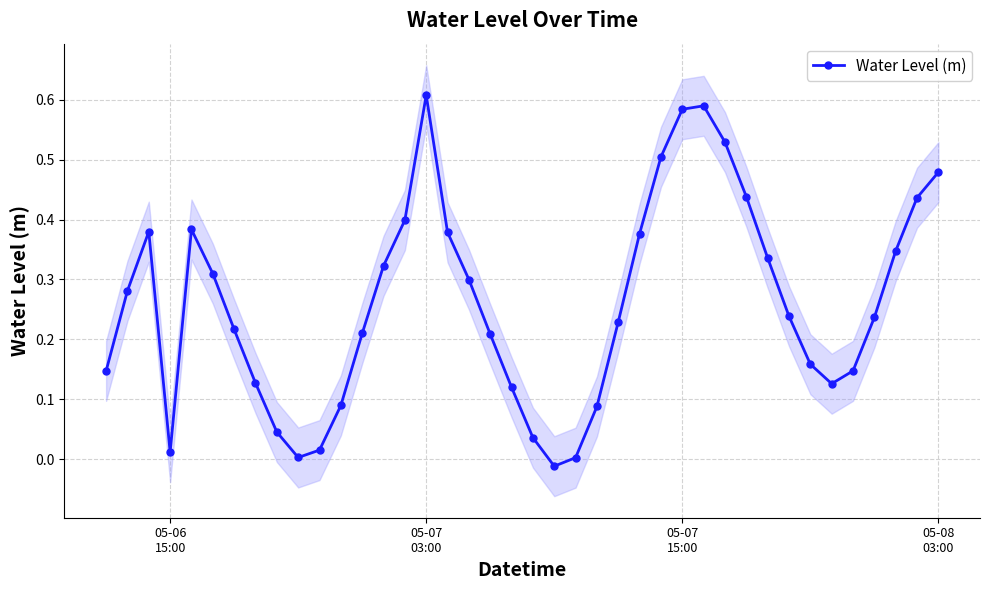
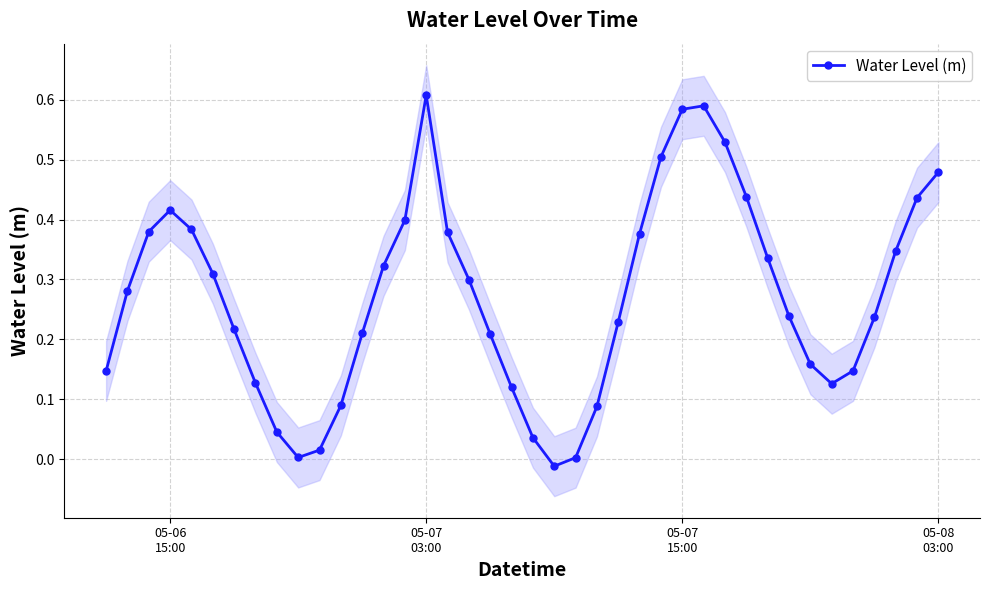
  {
    "Water Level (m)": {
-     "05-06 15:00": 0.01,
+     "05-06 15:00": 0.42,
      "05-07 03:00": 0.61,
      "05-07 15:00": 0.58,
      "05-08 03:00": 0.48
    }
  }
